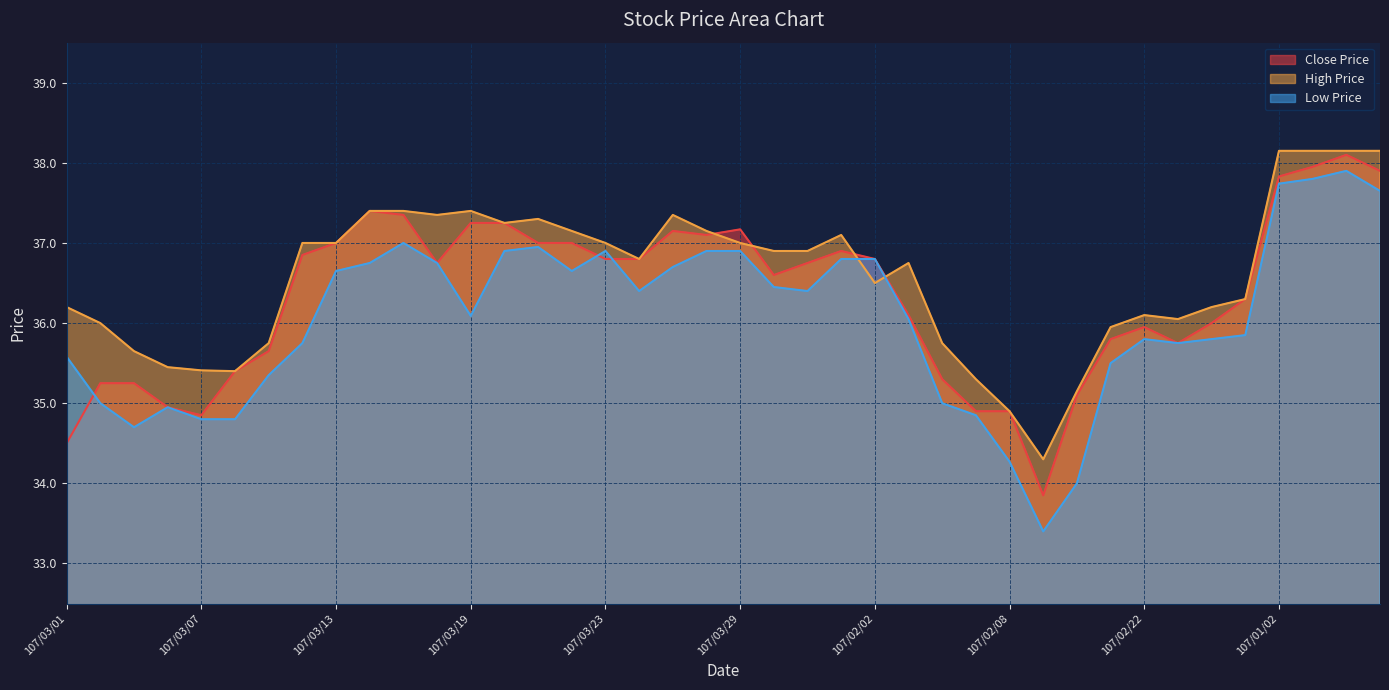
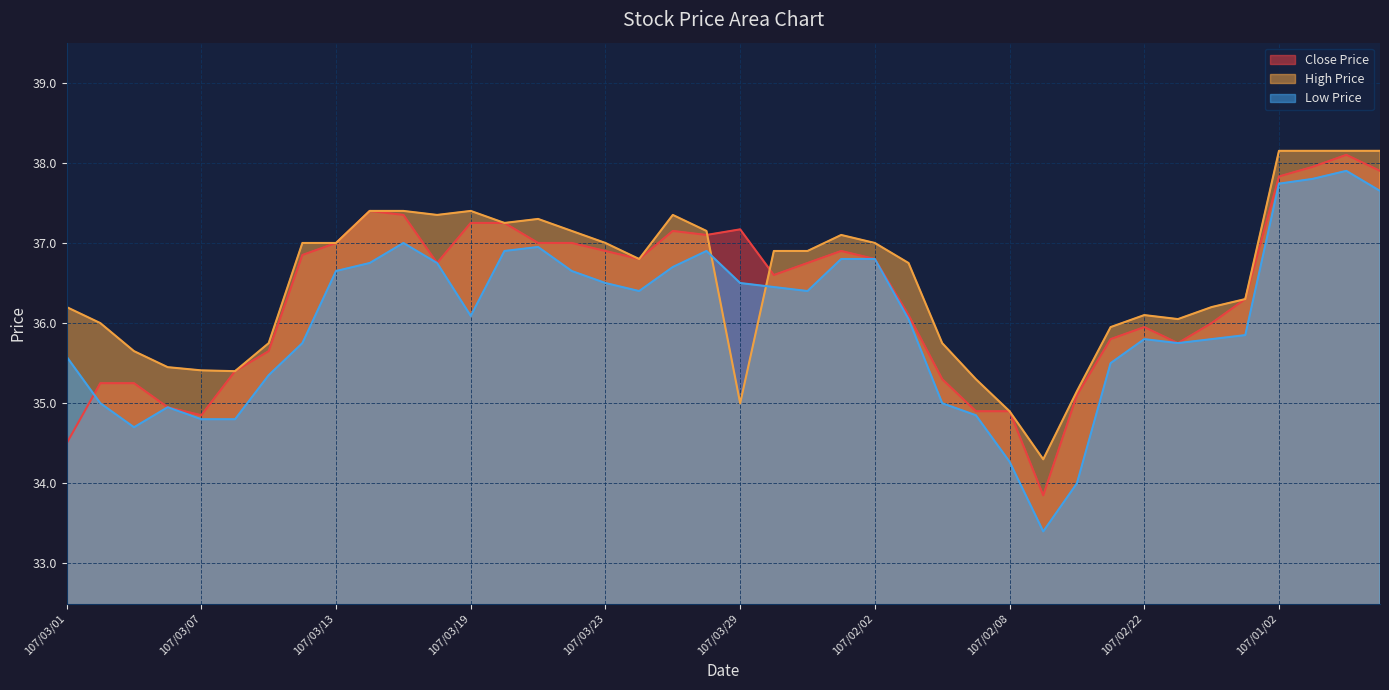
  {
    "Close Price": {
      "107/03/01": 34.5,
      "107/03/07": 34.9,
      "107/03/19": 37.3,
-     "107/03/23": 36.8,
+     "107/03/23": 36.9,
      "107/03/29": 37.2,
      "107/02/22": 36.0,
      "107/01/02": 37.8
    },
    "High Price": {
      "107/03/01": 36.2,
      "107/03/07": 35.4,
      "107/03/19": 37.4,
      "107/03/23": 37.0,
-     "107/03/29": 37,
-     "107/02/02": 36.5,
+     "107/03/29": 35,
+     "107/02/02": 37.0,
      "107/02/22": 36.1,
      "107/01/02": 38.2
    },
    "Low Price": {
      "107/03/01": 35.6,
      "107/03/07": 34.8,
      "107/03/13": 36.7,
      "107/03/19": 36.1,
-     "107/03/23": 36.9,
-     "107/03/29": 36.9,
+     "107/03/23": 36.5,
+     "107/03/29": 36.5,
      "107/02/08": 34.3,
      "107/02/22": 35.8,
      "107/01/02": 37.7
    }
  }
